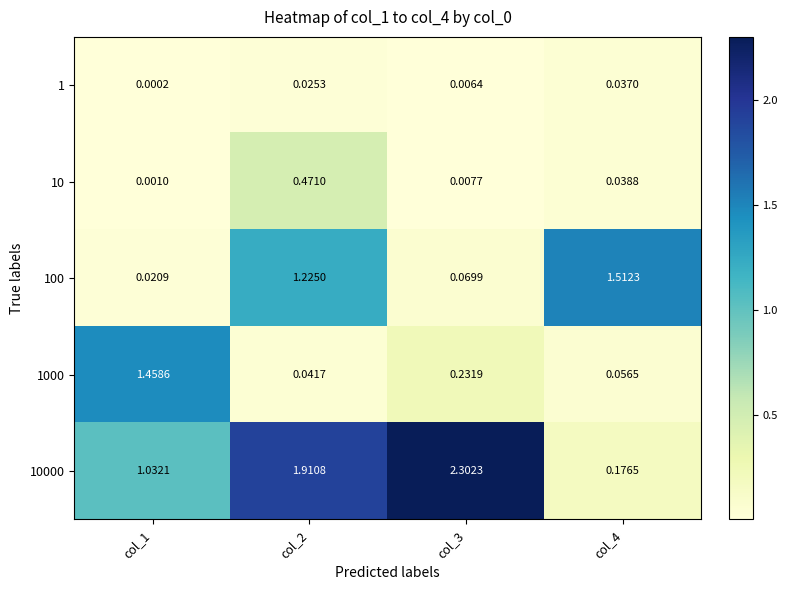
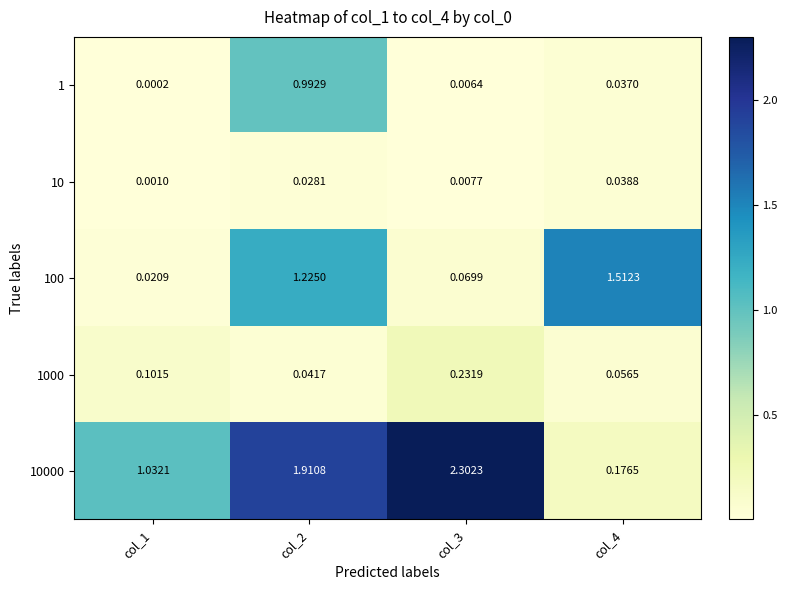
  {
    "1": {
      "col_1": 0.0002,
-     "col_2": 0.0253,
+     "col_2": 0.9929,
      "col_3": 0.0064,
      "col_4": 0.0370
    },
    "10": {
      "col_1": 0.0010,
-     "col_2": 0.4710,
+     "col_2": 0.0281,
      "col_3": 0.0077,
      "col_4": 0.0388
    },
    "100": {
      "col_1": 0.0209,
      "col_2": 1.2250,
      "col_3": 0.0699,
      "col_4": 1.5123
    },
    "1000": {
-     "col_1": 1.4586,
+     "col_1": 0.1015,
      "col_2": 0.0417,
      "col_3": 0.2319,
      "col_4": 0.0565
    },
    "10000": {
      "col_1": 1.0321,
      "col_2": 1.9108,
      "col_3": 2.3023,
      "col_4": 0.1765
    }
  }
